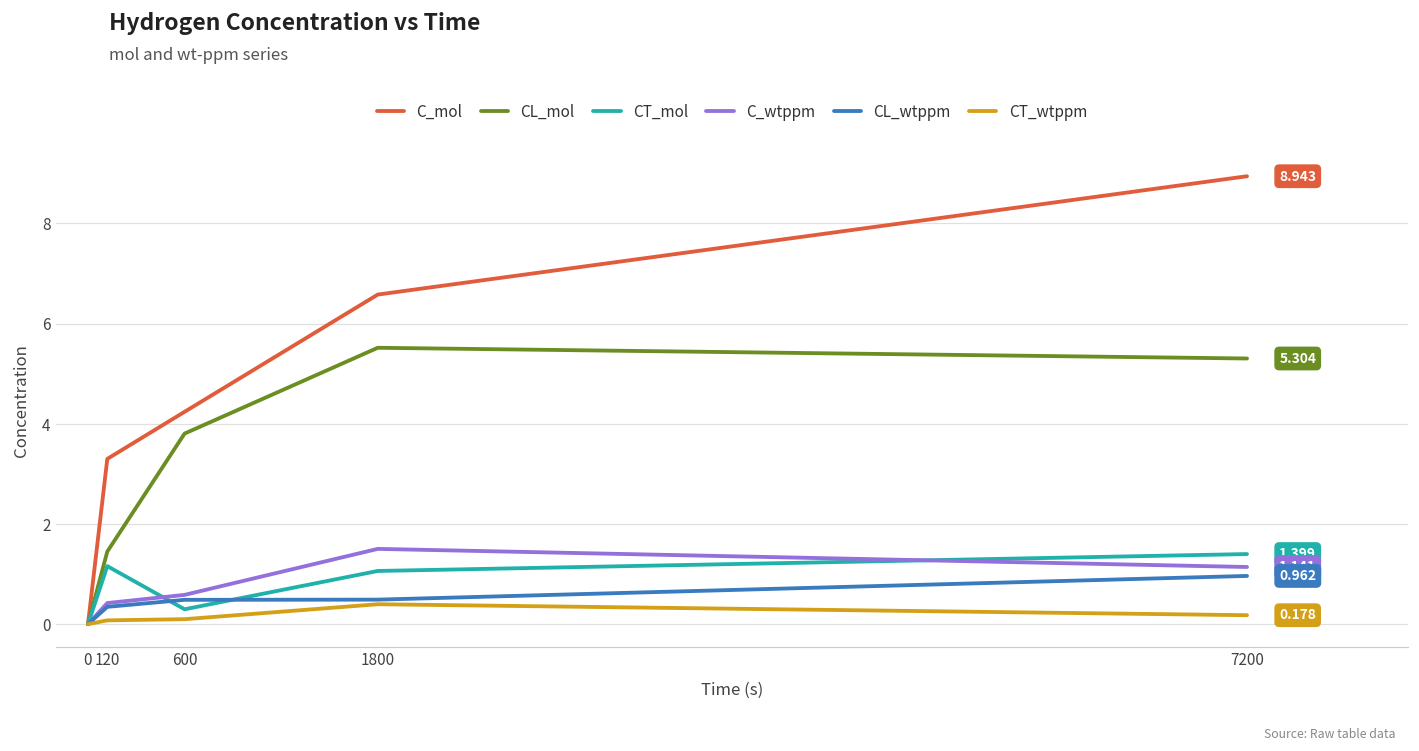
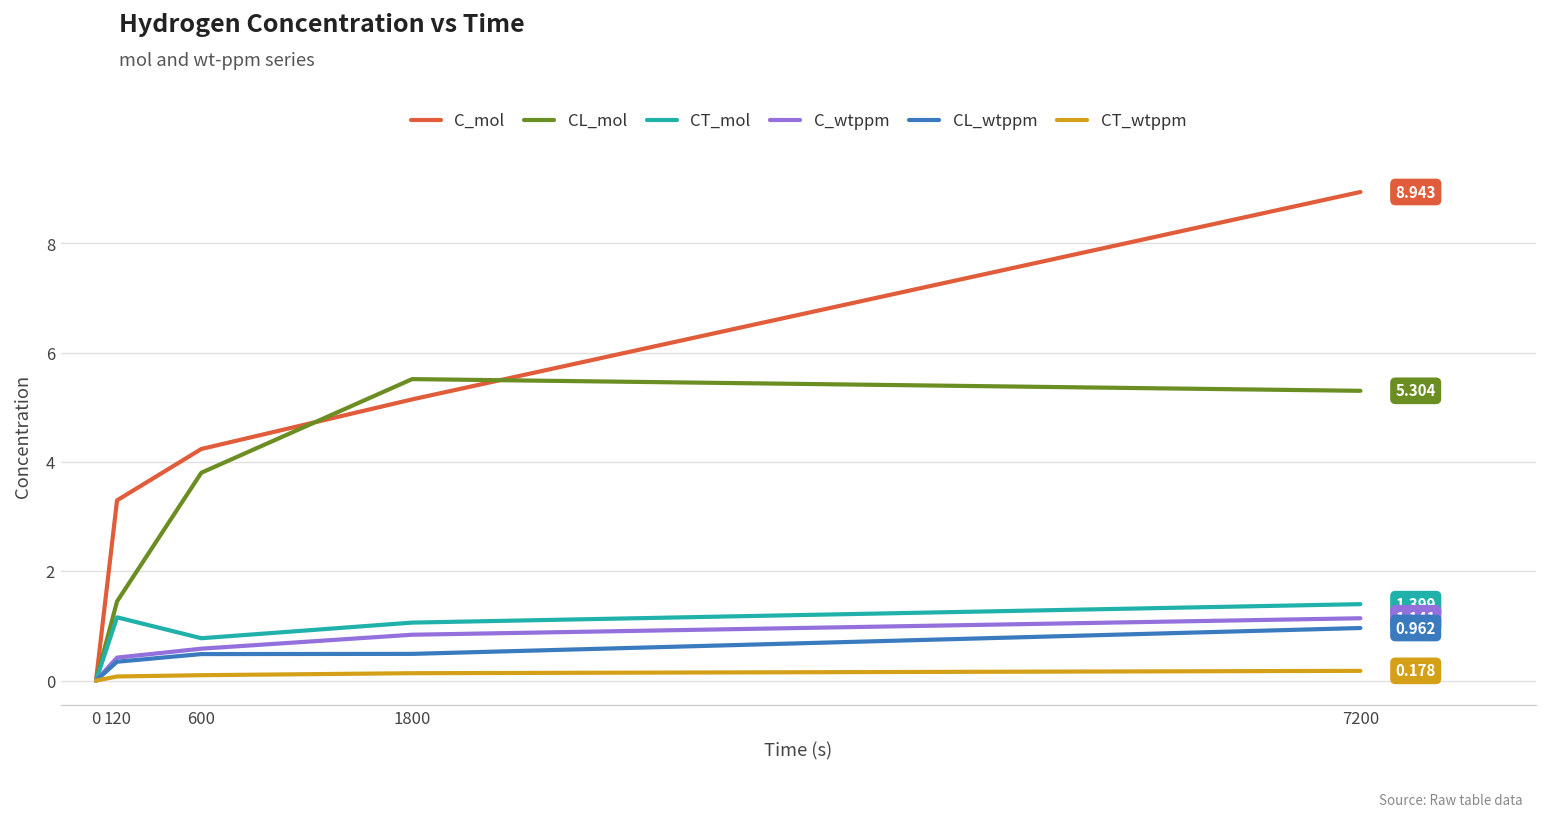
  {
    "C_mol": {
      "120": 3.3,
      "600": 4.2,
-     "1800": 6.6,
+     "1800": 5.1,
      "7200": 8.9
    },
    "CL_mol": {
      "120": 1.4,
      "600": 3.8,
      "1800": 5.5,
      "7200": 5.3
    },
    "CT_mol": {
      "120": 1.2,
-     "600": 0.3,
+     "600": 0.8,
      "1800": 1.1,
      "7200": 1.4
    },
    "C_wtppm": {
      "120": 0.4,
      "600": 0.6,
-     "1800": 1.5,
+     "1800": 0.8,
      "7200": 1.1
    },
    "CL_wtppm": {
      "120": 0.3,
      "600": 0.5,
      "1800": 0.5,
      "7200": 1.0
    },
    "CT_wtppm": {
      "120": 0.1,
      "600": 0.1,
-     "1800": 0.4,
+     "1800": 0.1,
      "7200": 0.2
    }
  }
